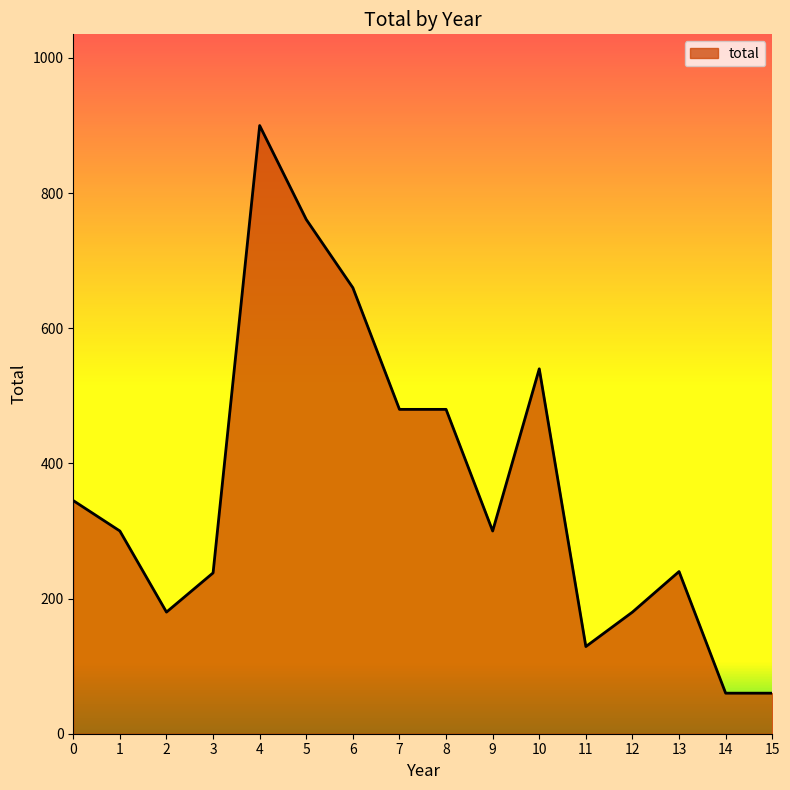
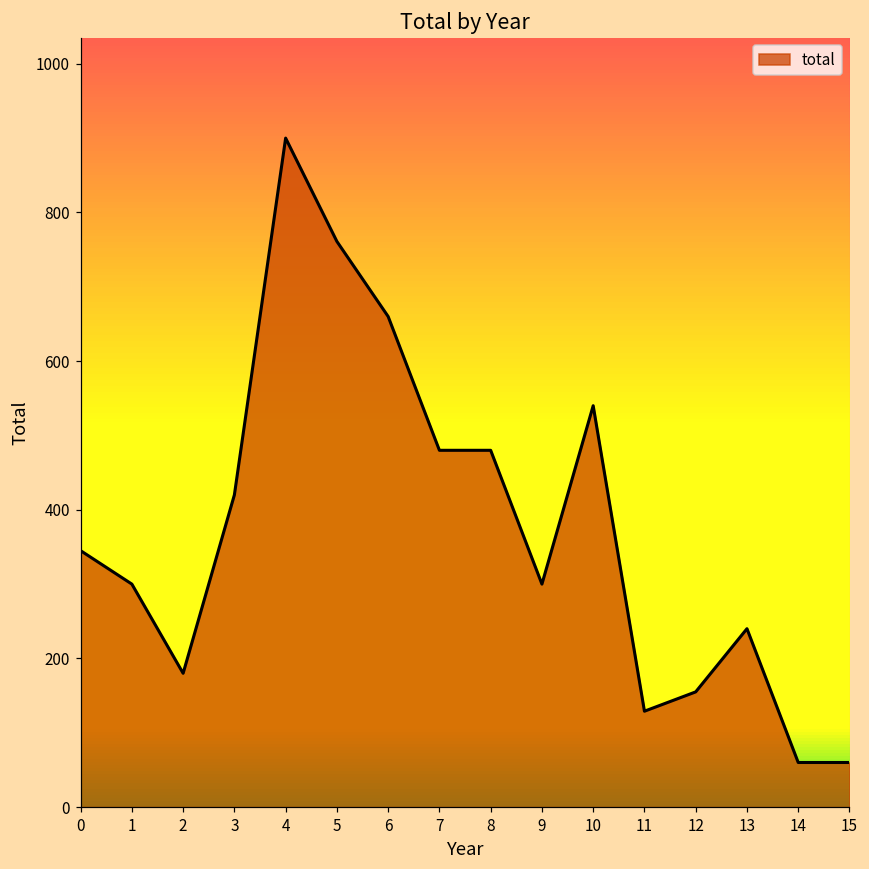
  {
    "0": 350,
    "1": 300,
    "2": 180,
-   "3": 240,
+   "3": 420,
    "4": 900,
    "5": 760,
    "6": 660,
    "7": 480,
    "8": 480,
    "9": 300,
    "10": 540,
    "11": 130,
-   "12": 180,
+   "12": 160,
    "13": 240,
    "14": 60,
    "15": 60
  }
